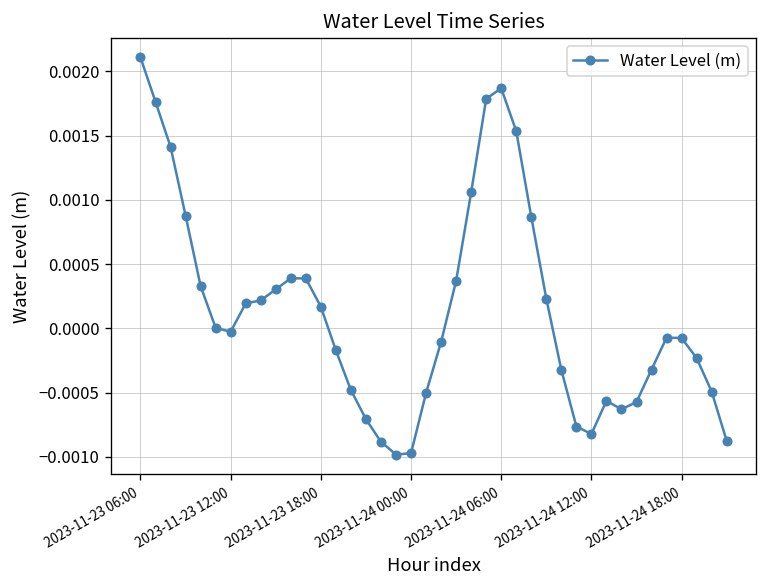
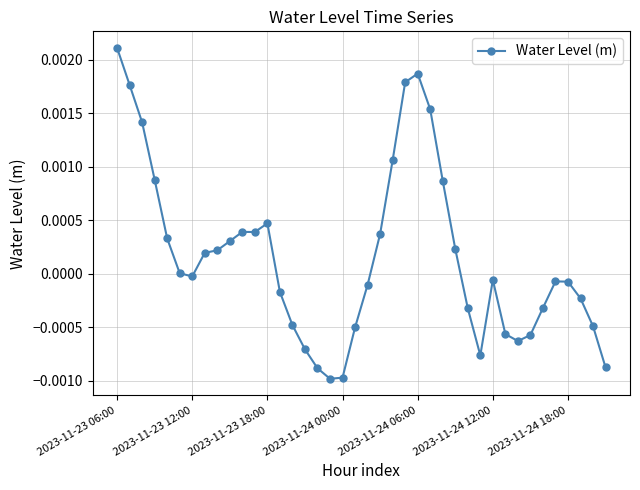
  {
    "2023-11-23 06:00": 0.00211,
    "2023-11-23 12:00": -0.00003,
-   "2023-11-23 18:00": 0.00017,
+   "2023-11-23 18:00": 0.00047,
    "2023-11-24 00:00": -0.00097,
    "2023-11-24 06:00": 0.00187,
-   "2023-11-24 12:00": -0.00082,
+   "2023-11-24 12:00": -0.00006,
    "2023-11-24 18:00": -0.00007
  }
